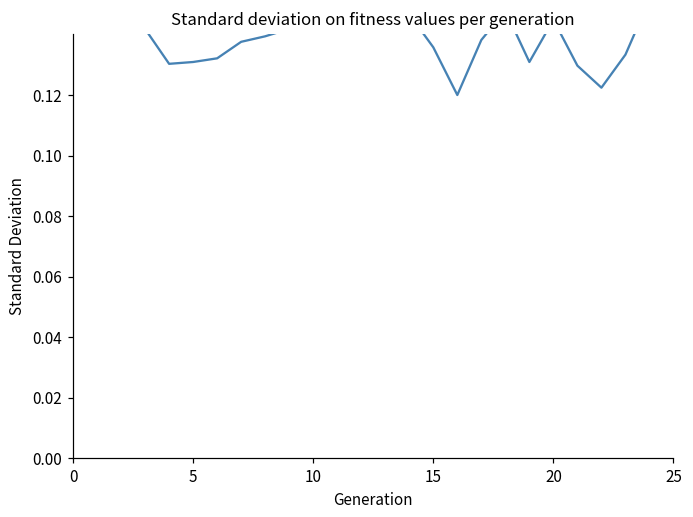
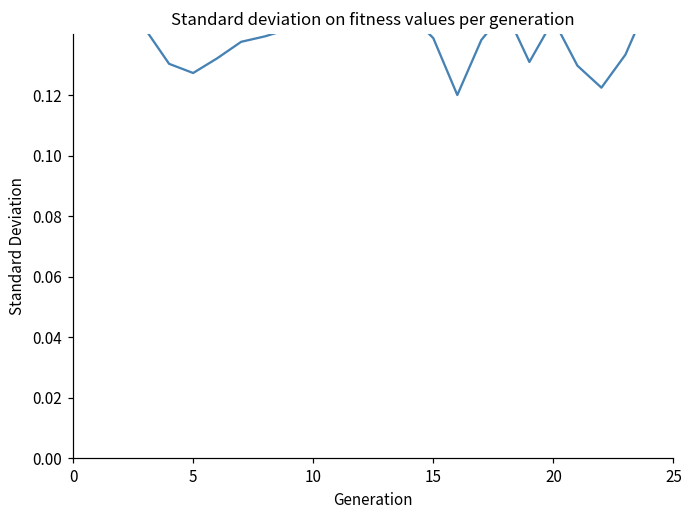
  {
-   "5": 0.131,
-   "15": 0.136
+   "5": 0.127,
+   "15": 0.139
  }
